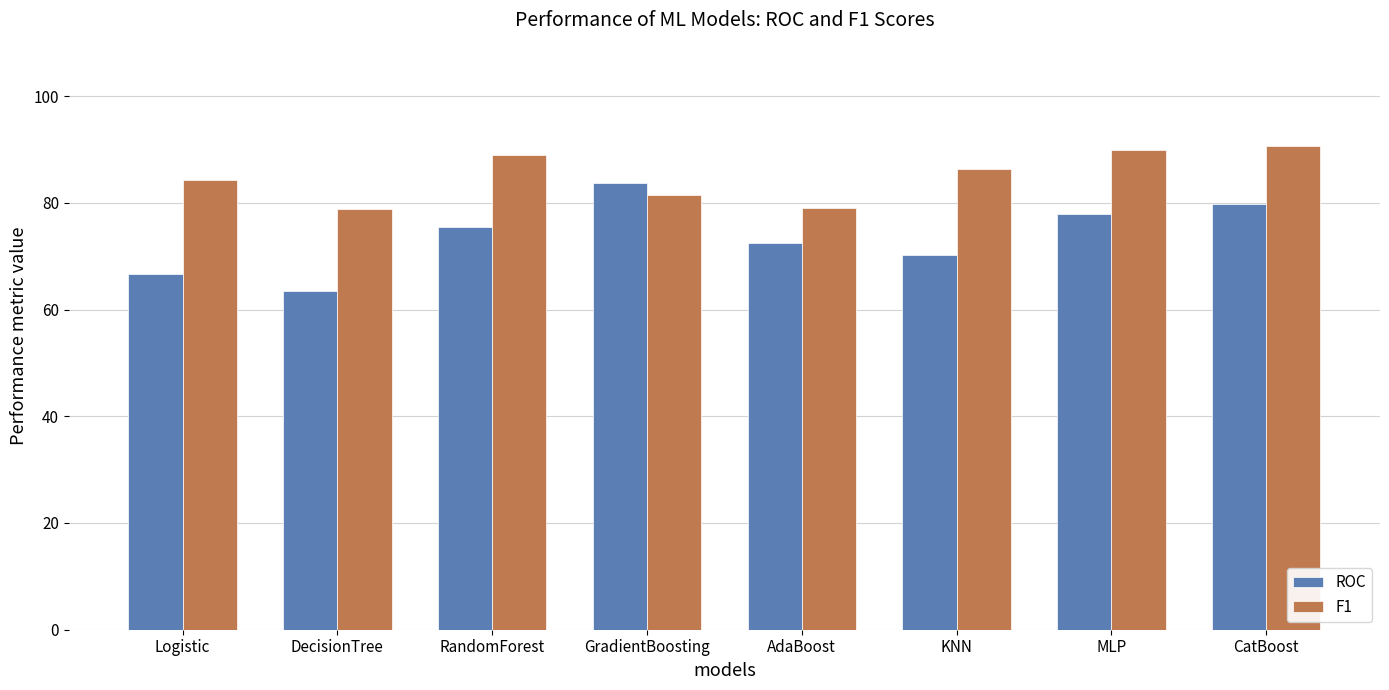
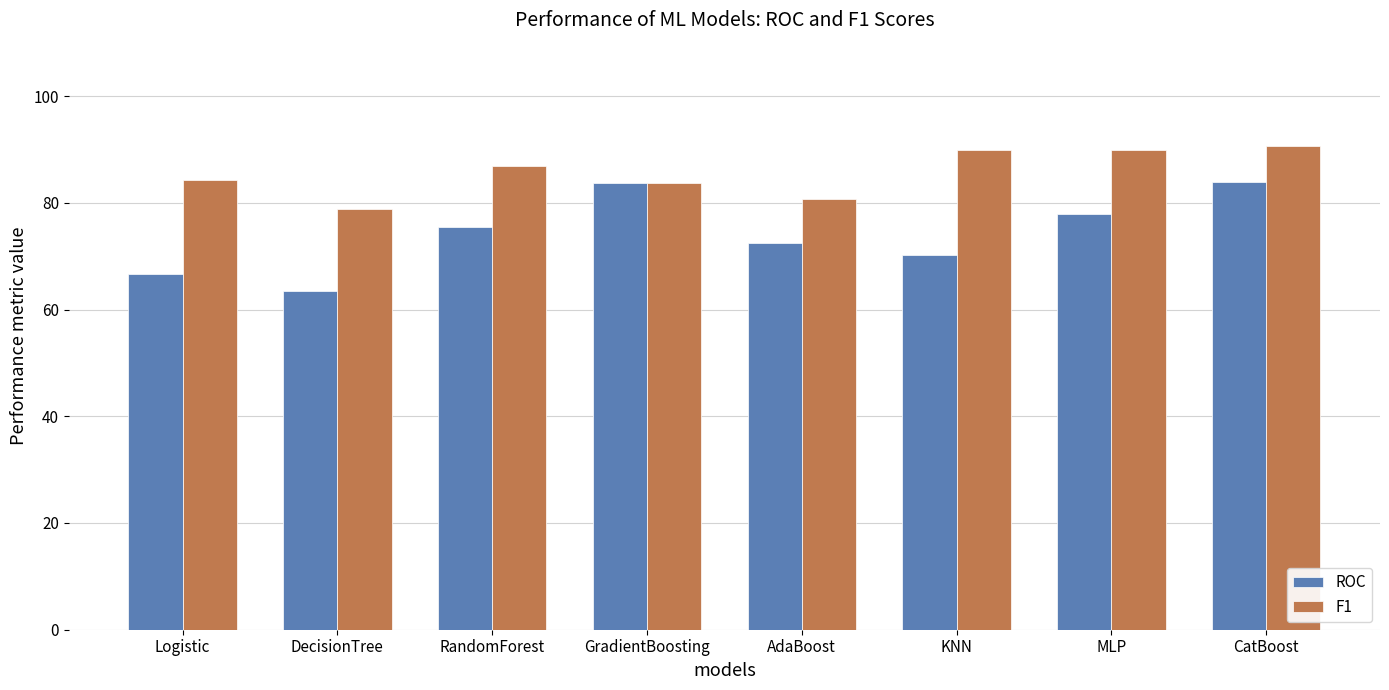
  {
    "ROC": {
      "Logistic": 67,
      "DecisionTree": 64,
      "RandomForest": 75,
      "GradientBoosting": 84,
      "AdaBoost": 73,
      "KNN": 70,
      "MLP": 78,
-     "CatBoost": 80
+     "CatBoost": 84
    },
    "F1": {
      "Logistic": 84,
      "DecisionTree": 79,
-     "RandomForest": 89,
-     "GradientBoosting": 81,
-     "AdaBoost": 79,
-     "KNN": 86,
+     "RandomForest": 87,
+     "GradientBoosting": 84,
+     "AdaBoost": 81,
+     "KNN": 90,
      "MLP": 90,
      "CatBoost": 91
    }
  }
